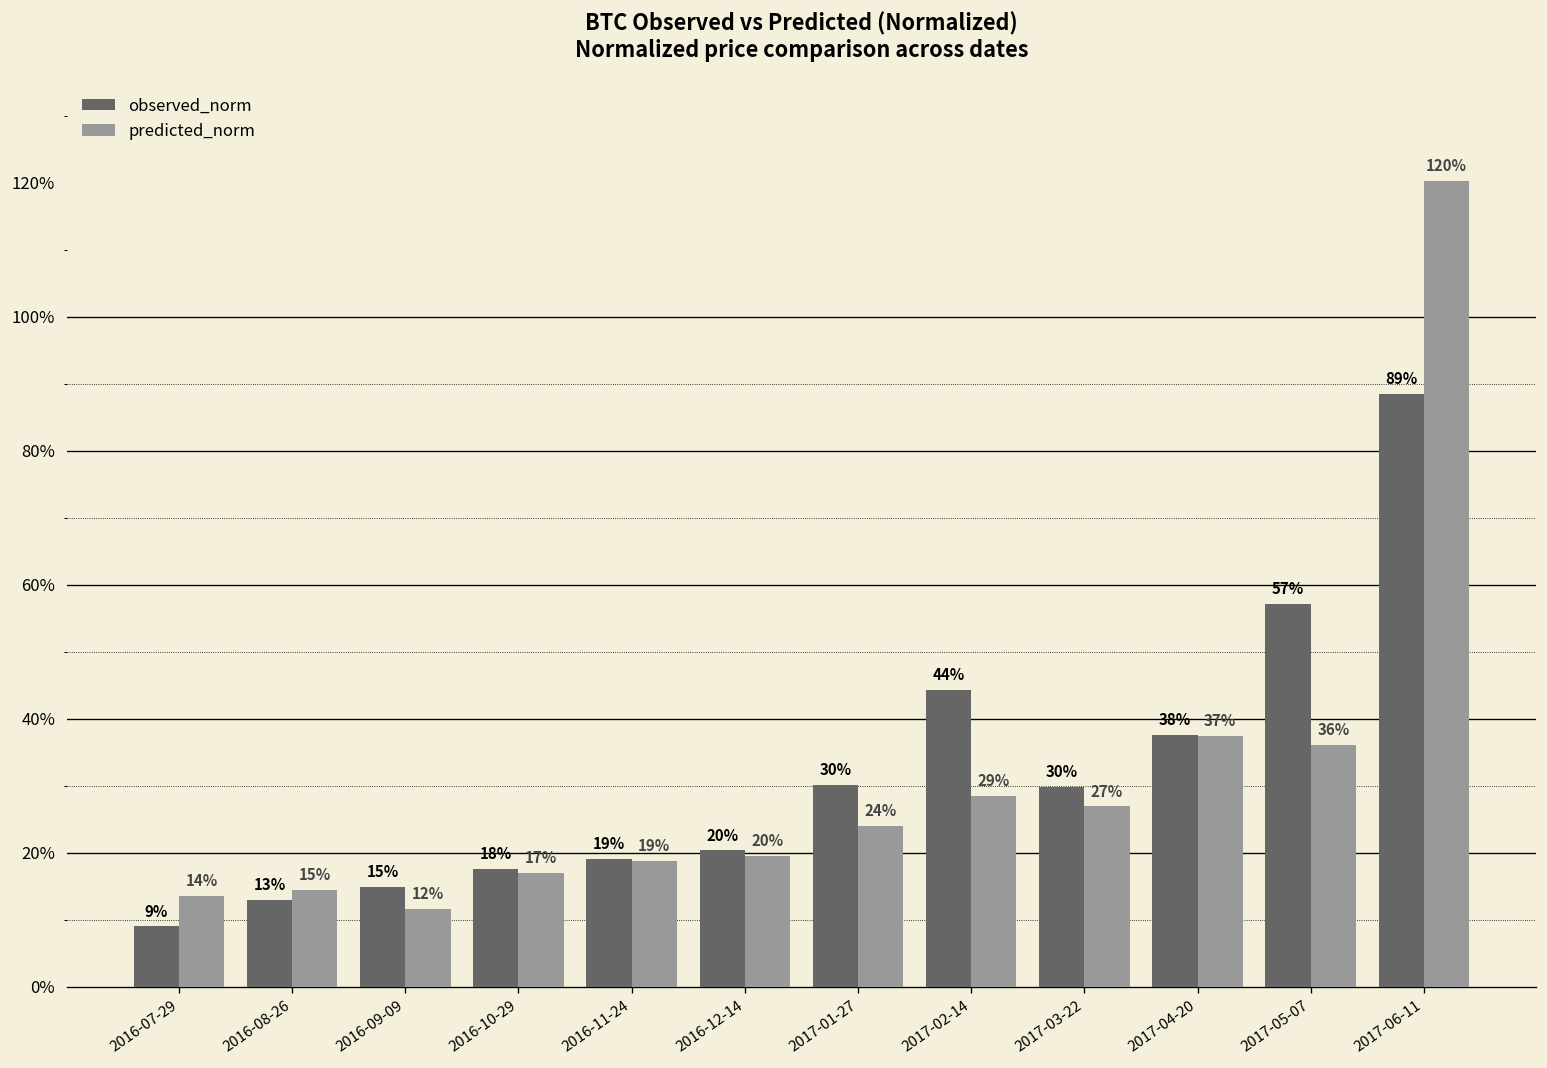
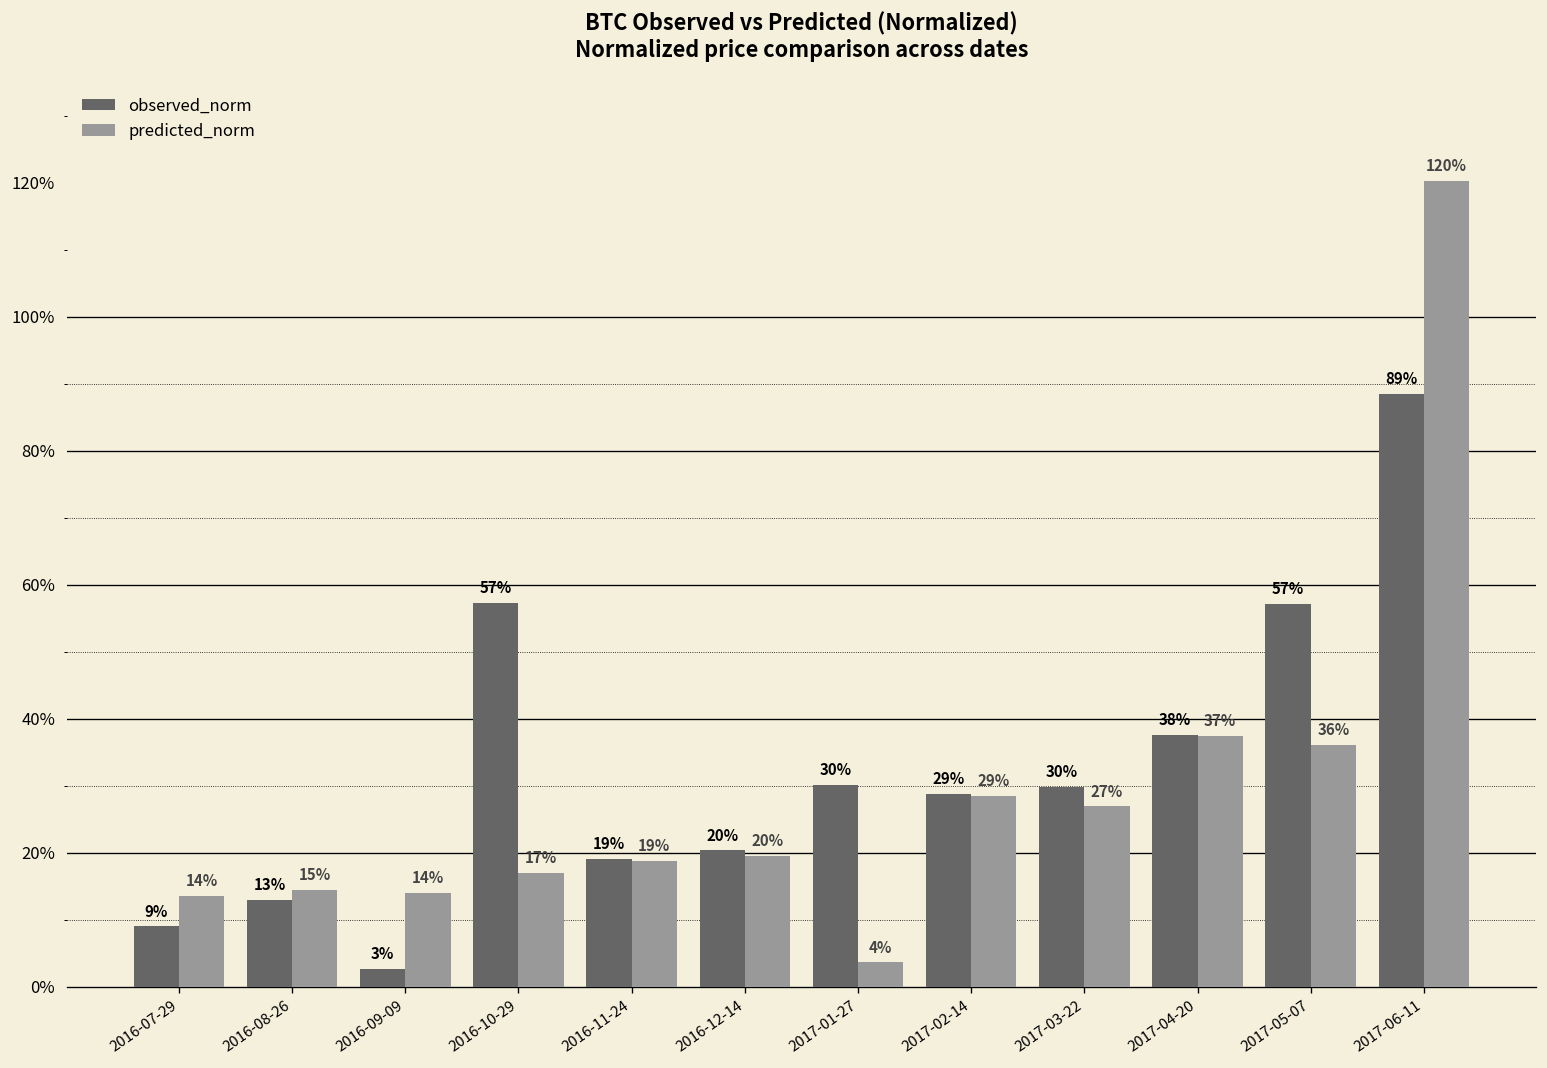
  {
    "observed_norm": {
      "2016-07-29": "9%",
      "2016-08-26": "13%",
-     "2016-09-09": "15%",
-     "2016-10-29": "18%",
+     "2016-09-09": "3%",
+     "2016-10-29": "57%",
      "2016-11-24": "19%",
      "2016-12-14": "20%",
      "2017-01-27": "30%",
-     "2017-02-14": "44%",
+     "2017-02-14": "29%",
      "2017-03-22": "30%",
      "2017-04-20": "38%",
      "2017-05-07": "57%",
      "2017-06-11": "89%"
    },
    "predicted_norm": {
      "2016-07-29": "14%",
      "2016-08-26": "15%",
-     "2016-09-09": "12%",
+     "2016-09-09": "14%",
      "2016-10-29": "17%",
      "2016-11-24": "19%",
      "2016-12-14": "20%",
-     "2017-01-27": "24%",
+     "2017-01-27": "4%",
      "2017-02-14": "29%",
      "2017-03-22": "27%",
      "2017-04-20": "37%",
      "2017-05-07": "36%",
      "2017-06-11": "120%"
    }
  }
